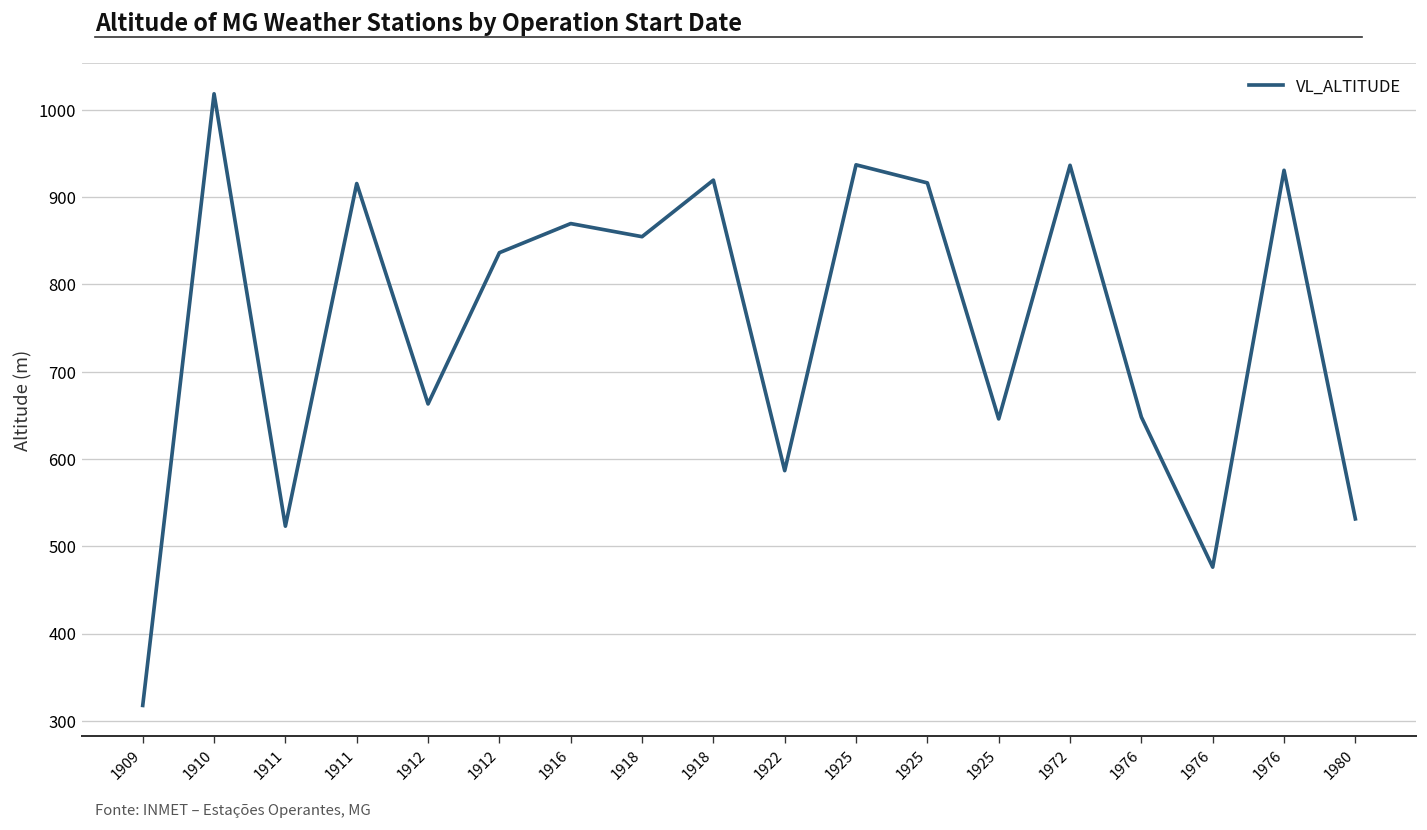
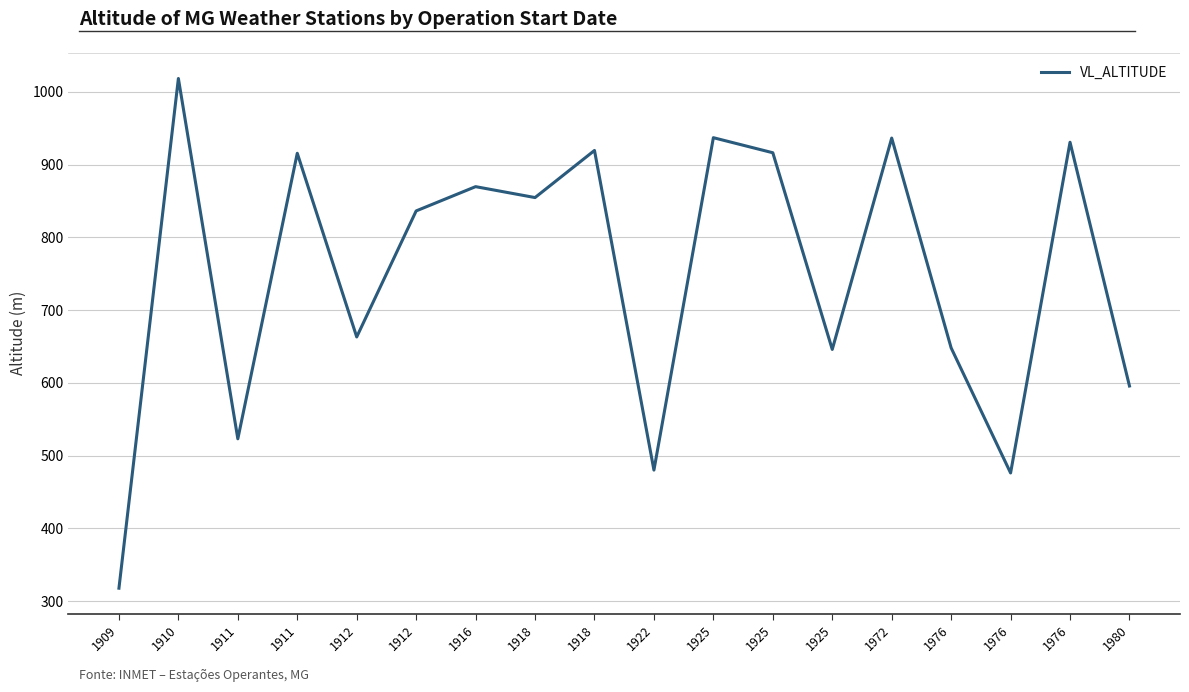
  {
    "1909": 320,
    "1910": 1020,
    "1916": 870,
-   "1922": 590,
+   "1922": 480,
    "1972": 940,
-   "1980": 530
+   "1980": 600
  }
